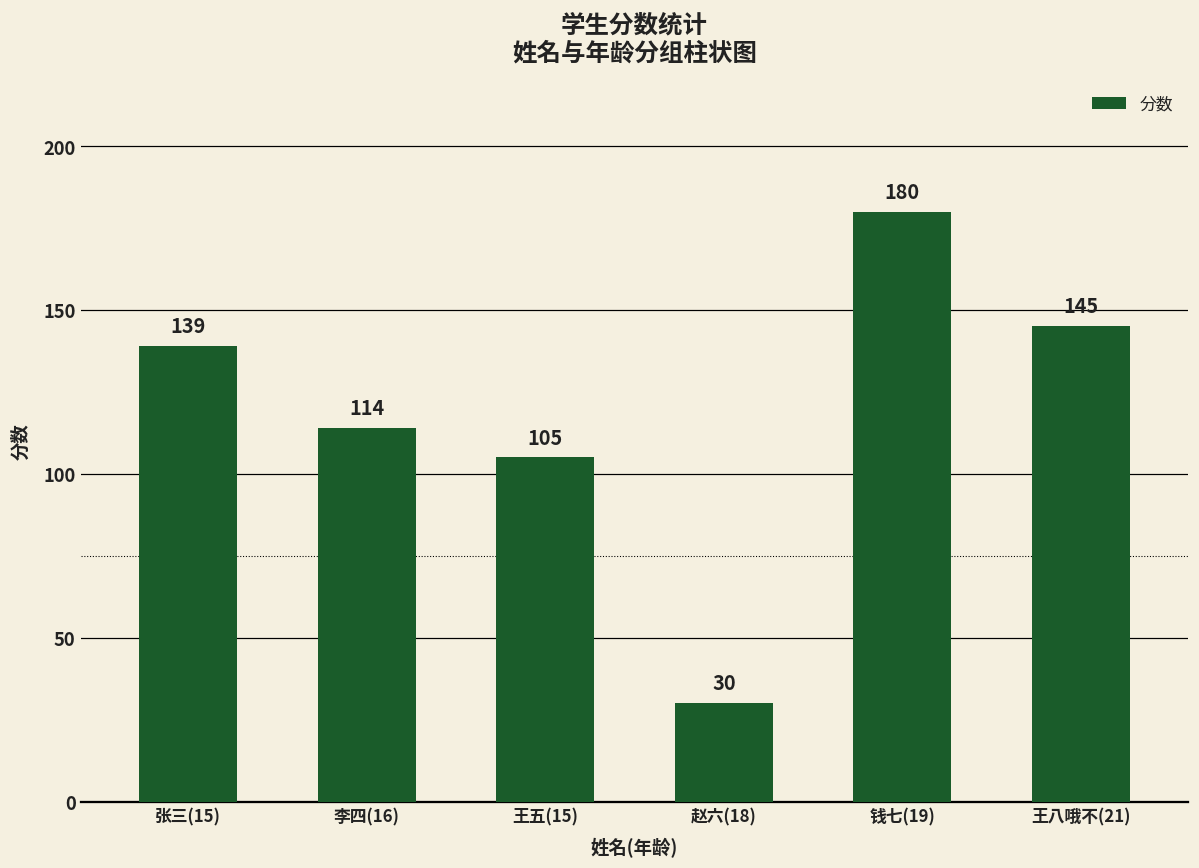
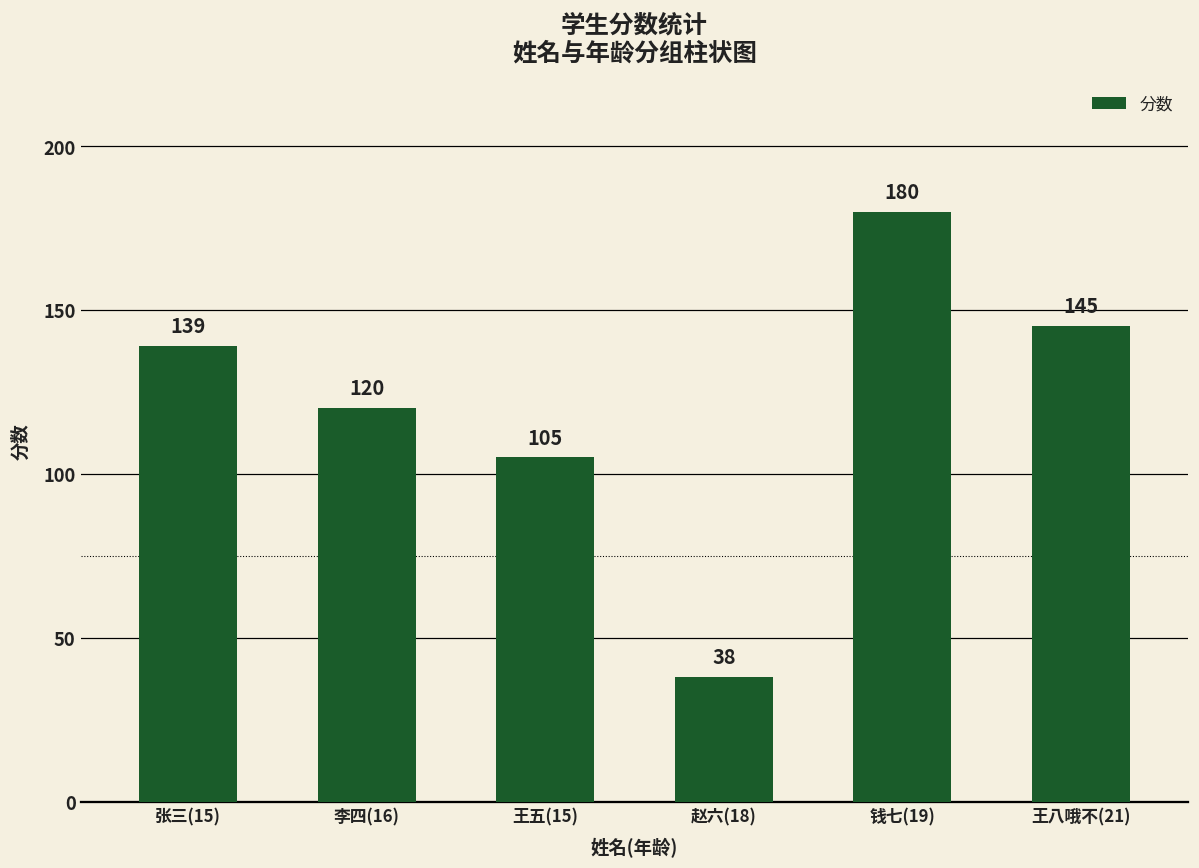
  {
    "张三(15)": 139,
-   "李四(16)": 114,
+   "李四(16)": 120,
    "王五(15)": 105,
-   "赵六(18)": 30,
+   "赵六(18)": 38,
    "钱七(19)": 180,
    "王八哦不(21)": 145
  }
